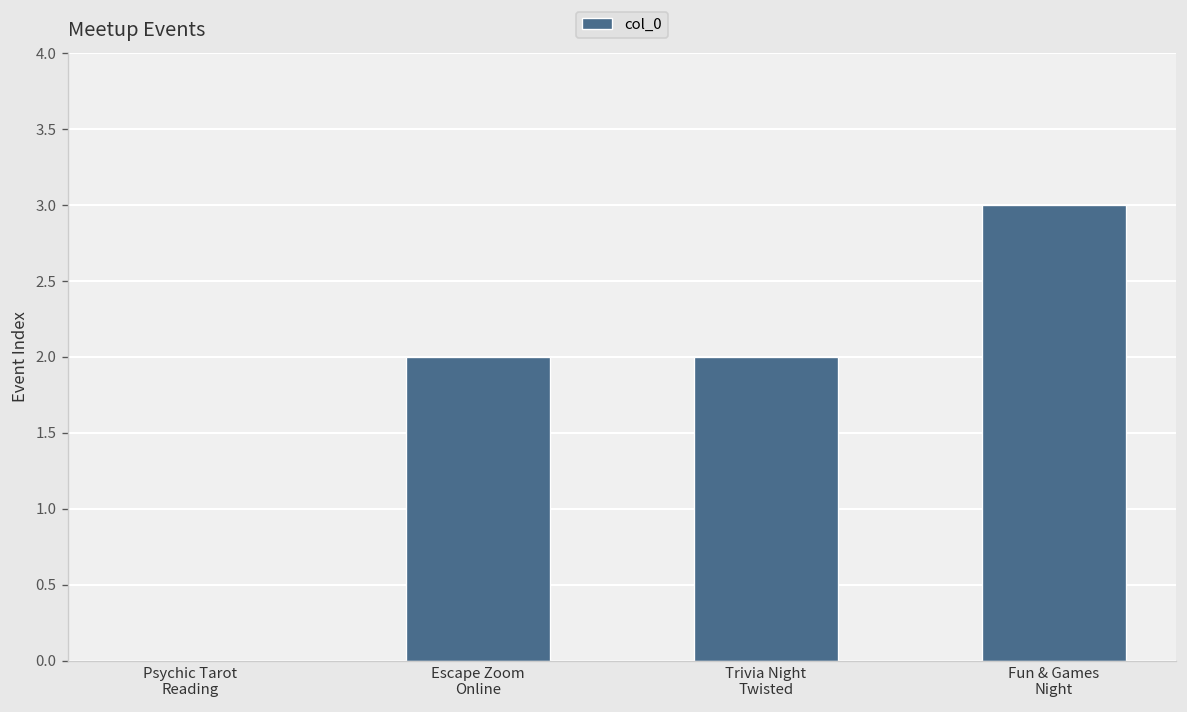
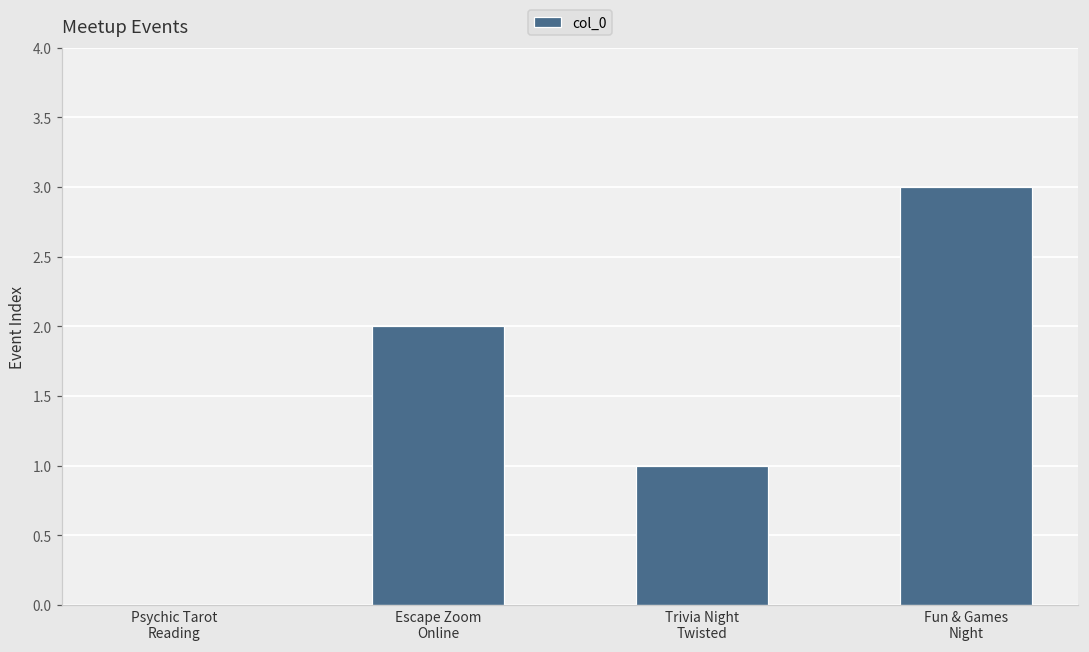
  {
    "Psychic Tarot Reading": 0,
    "Escape Zoom Online": 2,
-   "Trivia Night Twisted": 2,
+   "Trivia Night Twisted": 1,
    "Fun & Games Night": 3
  }
